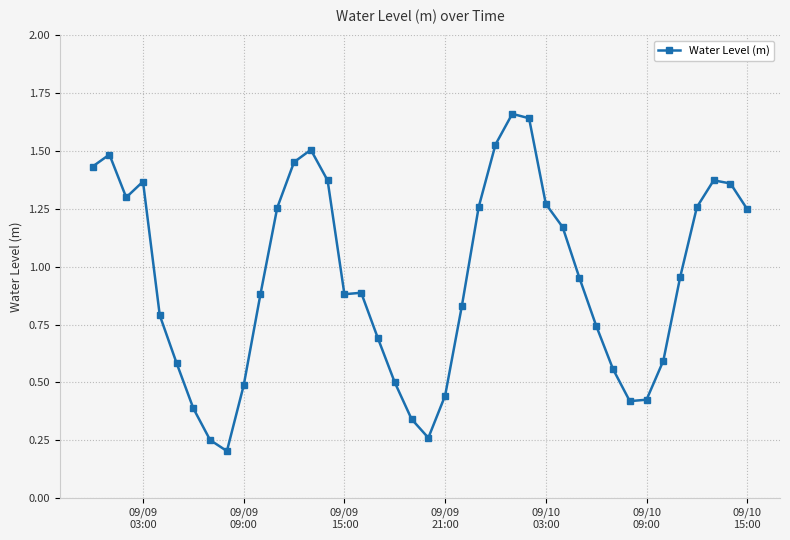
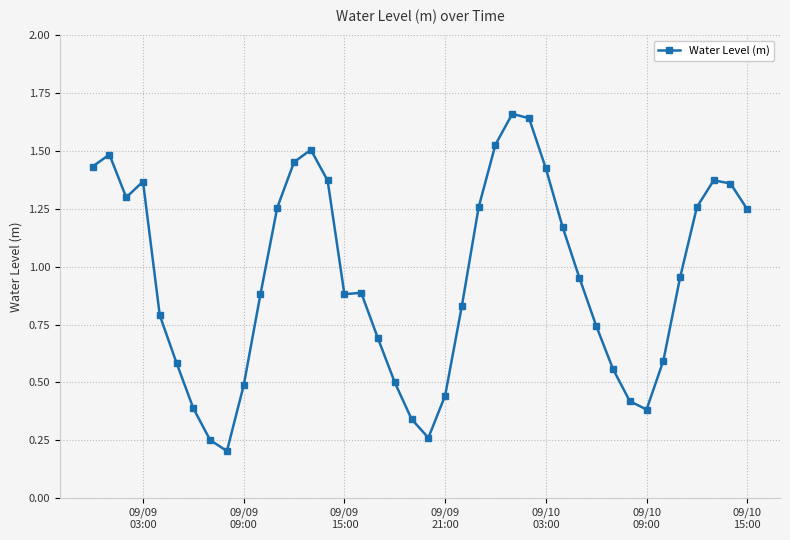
  {
    "09/09 03:00": 1.37,
    "09/09 09:00": 0.49,
    "09/09 15:00": 0.88,
    "09/09 21:00": 0.44,
-   "09/10 03:00": 1.27,
-   "09/10 09:00": 0.43,
+   "09/10 03:00": 1.43,
+   "09/10 09:00": 0.38,
    "09/10 15:00": 1.25
  }
